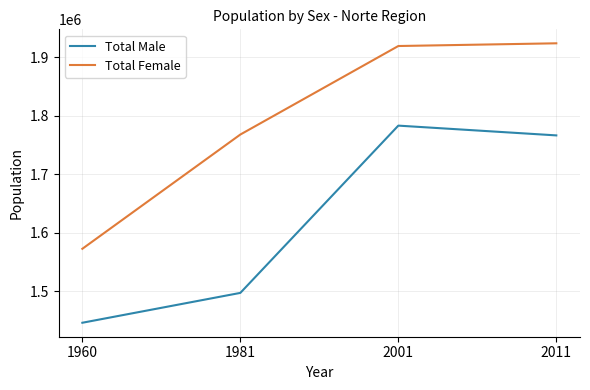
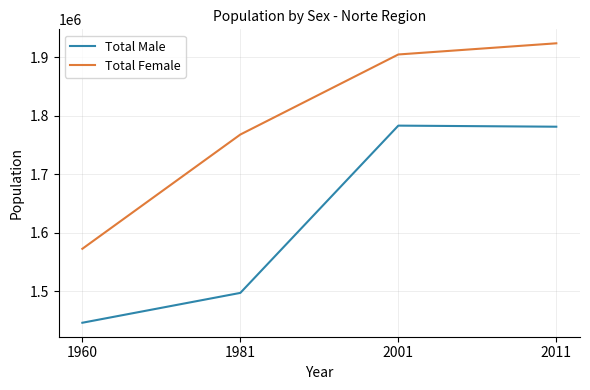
  {
    "Total Male": {
      "1960": 1450000,
      "1981": 1500000,
      "2001": 1780000,
-     "2011": 1770000
+     "2011": 1780000
    },
    "Total Female": {
      "1960": 1570000,
      "1981": 1770000,
-     "2001": 1920000,
+     "2001": 1900000,
      "2011": 1920000
    }
  }
